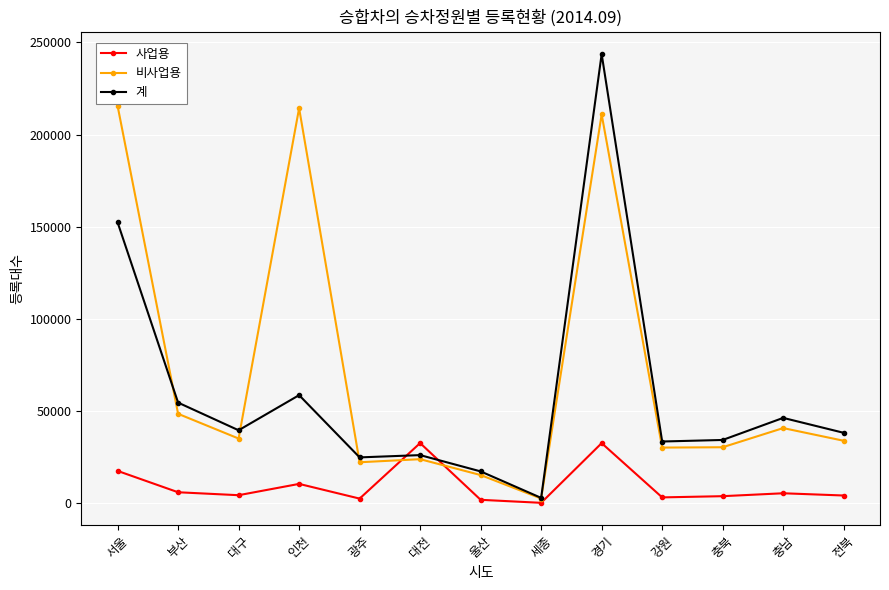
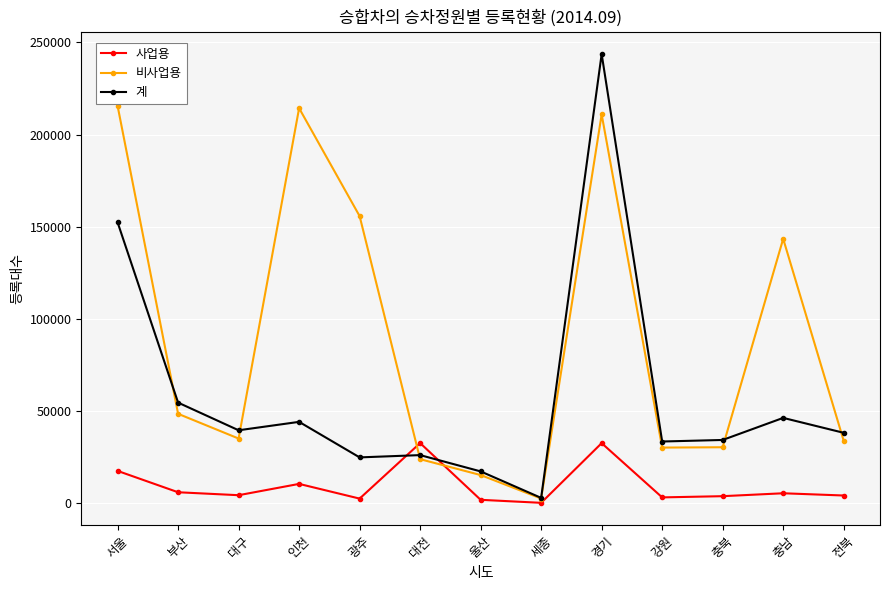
  {
    "사업용": {
      "서울": 18000,
      "부산": 6000,
      "대구": 4000,
      "인천": 11000,
      "광주": 3000,
      "대전": 33000,
      "울산": 2000,
      "세종": 0,
      "경기": 33000,
      "강원": 3000,
      "충북": 4000,
      "충남": 6000,
      "전북": 4000
    },
    "비사업용": {
      "서울": 216000,
      "부산": 49000,
      "대구": 35000,
      "인천": 214000,
-     "광주": 22000,
+     "광주": 156000,
      "대전": 24000,
      "울산": 15000,
      "경기": 211000,
      "강원": 30000,
      "충북": 30000,
-     "충남": 41000,
+     "충남": 144000,
      "전북": 34000
    },
    "계": {
      "서울": 152000,
      "부산": 55000,
      "대구": 40000,
-     "인천": 59000,
+     "인천": 44000,
      "광주": 25000,
      "대전": 26000,
      "울산": 17000,
      "경기": 244000,
      "강원": 34000,
      "충북": 34000,
      "충남": 46000,
      "전북": 38000
    }
  }
